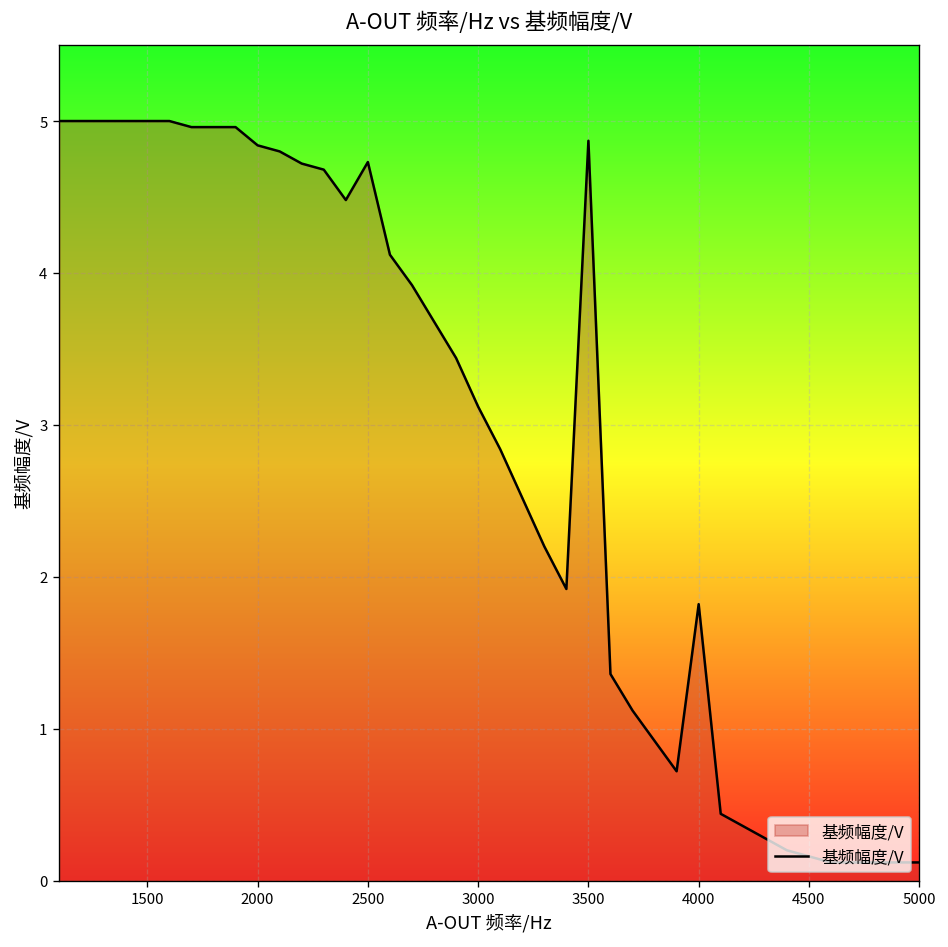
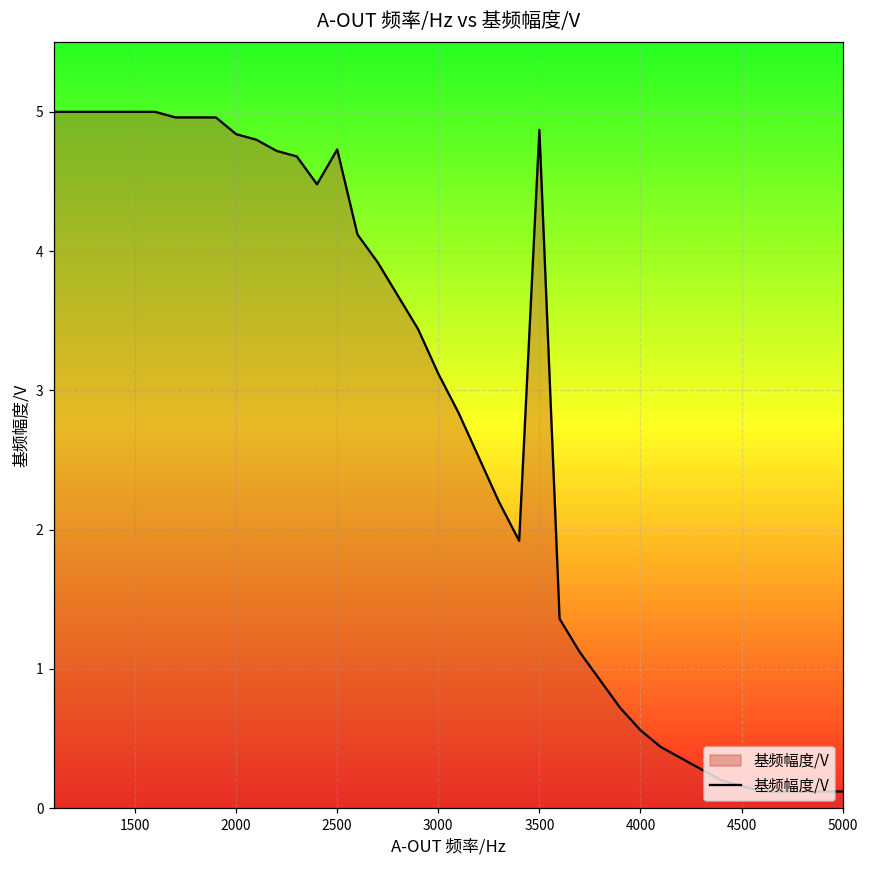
  {
    "1500": 5.00,
    "2000": 4.84,
    "2500": 4.73,
    "3000": 3.12,
    "3500": 4.87,
-   "4000": 1.82,
+   "4000": 0.56,
    "5000": 0.12
  }
